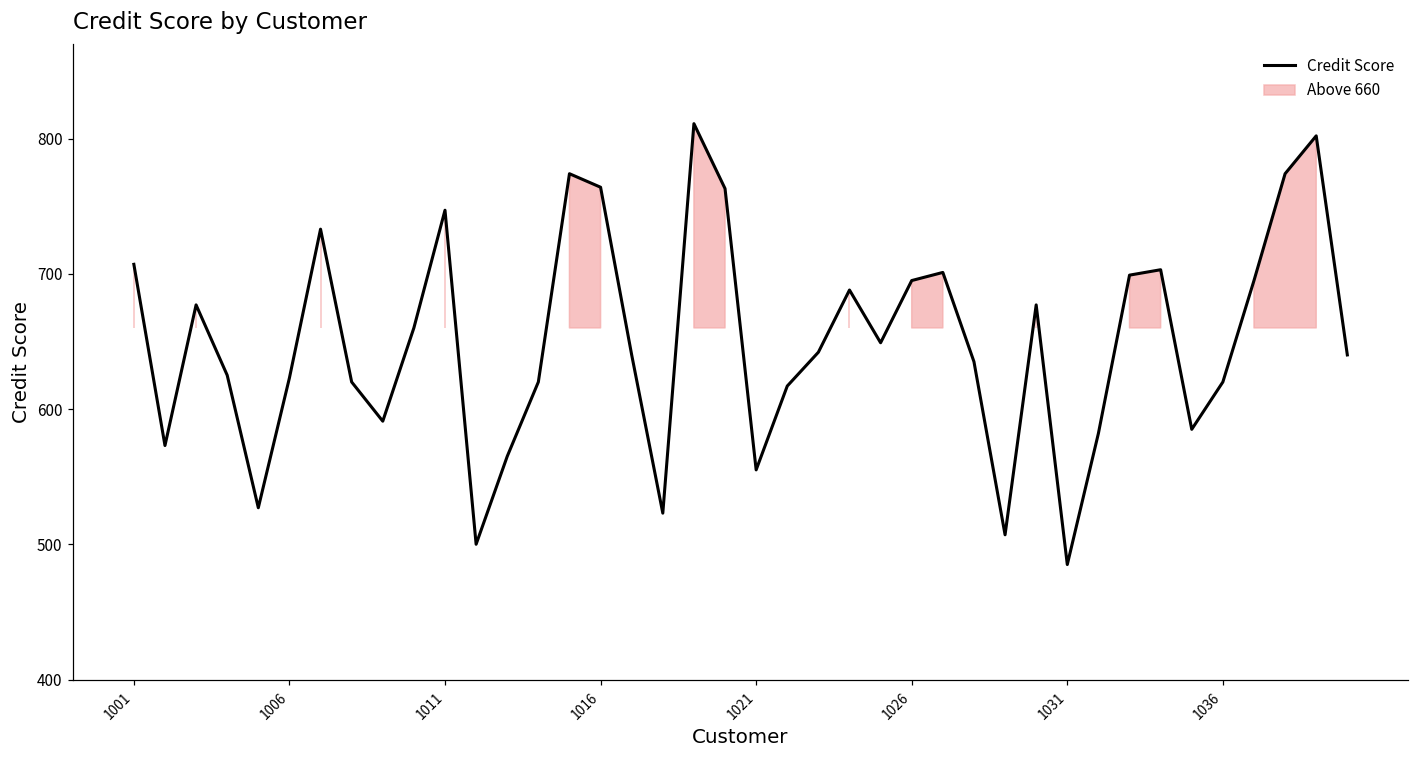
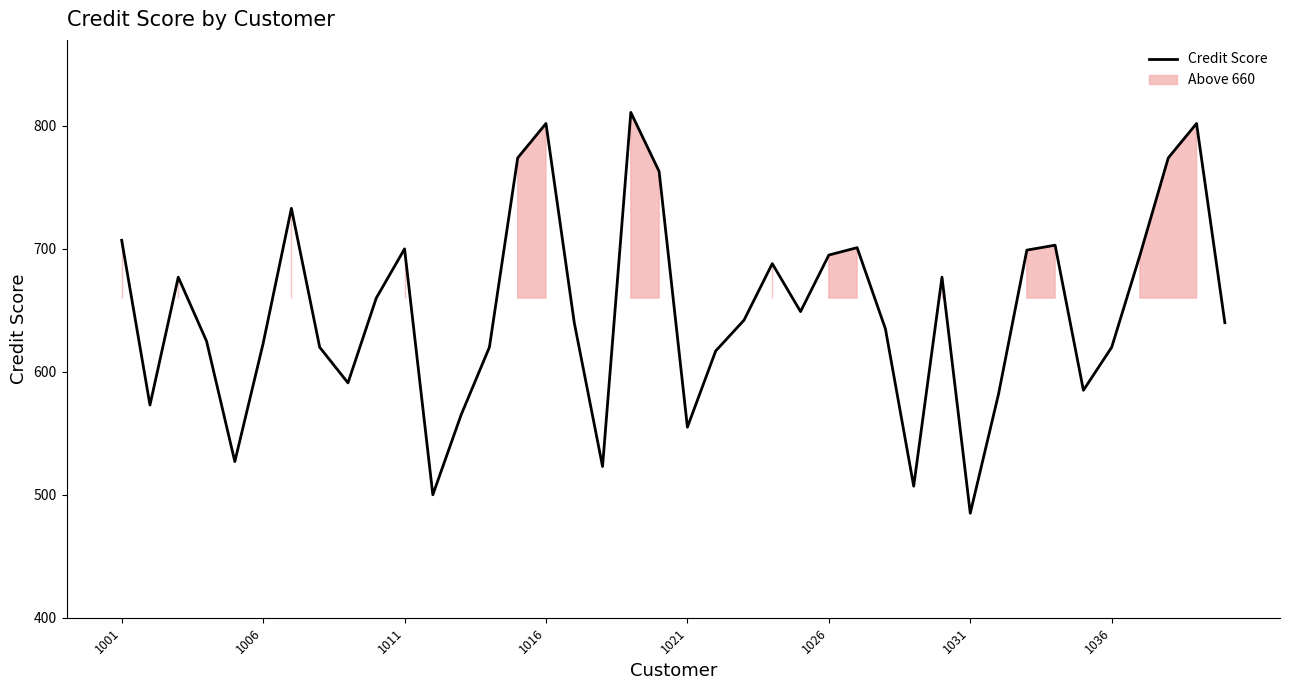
  {
    "1001": 707,
    "1006": 623,
-   "1011": 747,
-   "1016": 764,
+   "1011": 700,
+   "1016": 802,
    "1021": 555,
    "1026": 695,
    "1031": 485,
    "1036": 620
  }
